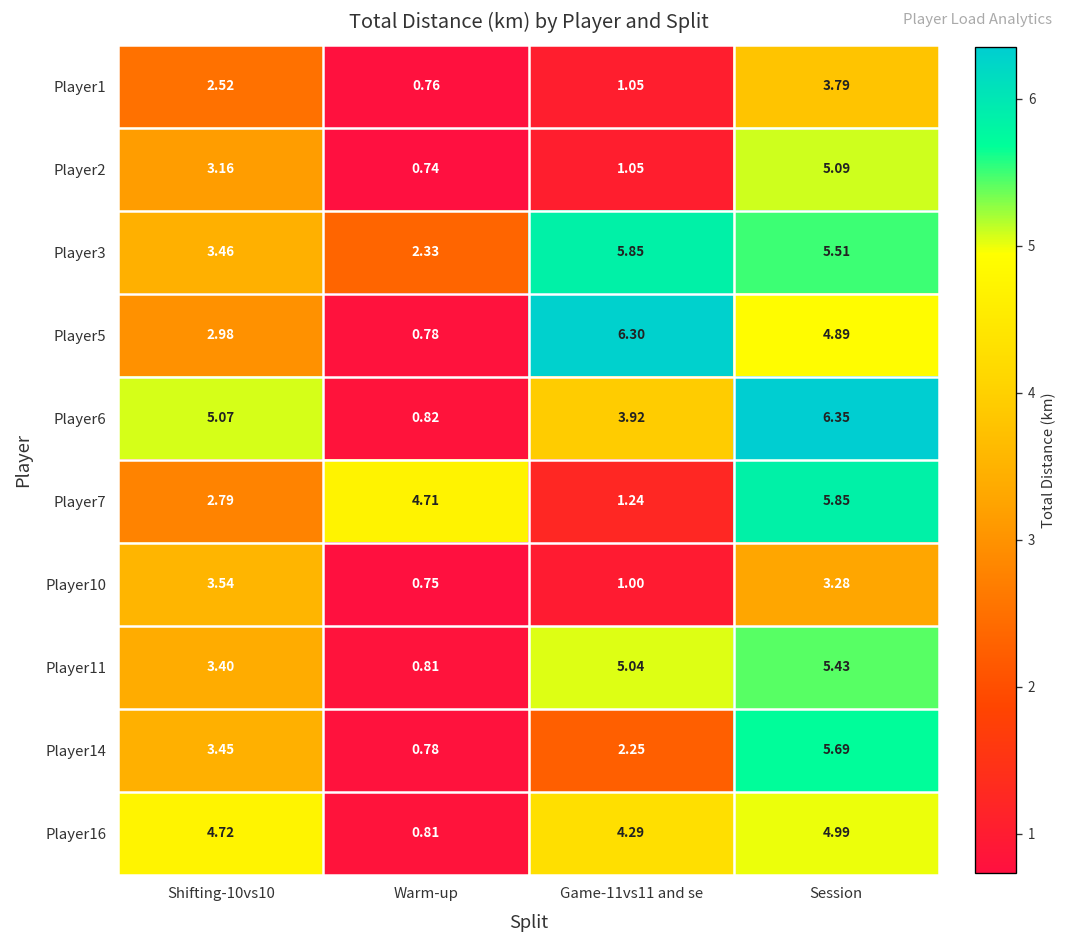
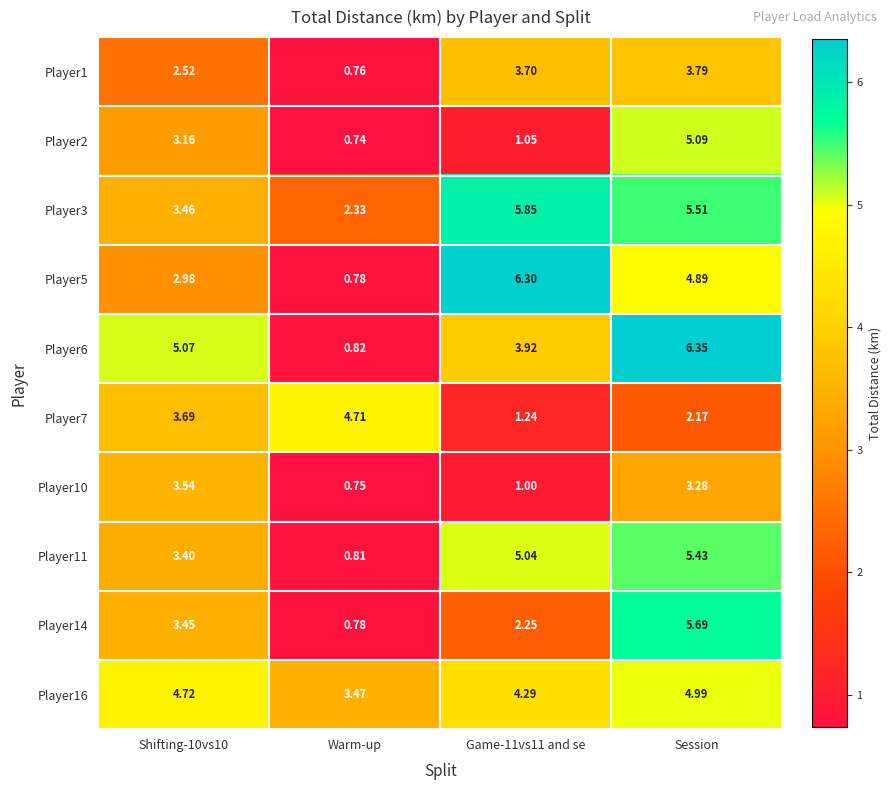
  {
    "Player1": {
      "Shifting-10vs10": 2.52,
      "Warm-up": 0.76,
-     "Game-11vs11 and se": 1.05,
+     "Game-11vs11 and se": 3.70,
      "Session": 3.79
    },
    "Player2": {
      "Shifting-10vs10": 3.16,
      "Warm-up": 0.74,
      "Game-11vs11 and se": 1.05,
      "Session": 5.09
    },
    "Player3": {
      "Shifting-10vs10": 3.46,
      "Warm-up": 2.33,
      "Game-11vs11 and se": 5.85,
      "Session": 5.51
    },
    "Player5": {
      "Shifting-10vs10": 2.98,
      "Warm-up": 0.78,
      "Game-11vs11 and se": 6.30,
      "Session": 4.89
    },
    "Player6": {
      "Shifting-10vs10": 5.07,
      "Warm-up": 0.82,
      "Game-11vs11 and se": 3.92,
      "Session": 6.35
    },
    "Player7": {
-     "Shifting-10vs10": 2.79,
+     "Shifting-10vs10": 3.69,
      "Warm-up": 4.71,
      "Game-11vs11 and se": 1.24,
-     "Session": 5.85
+     "Session": 2.17
    },
    "Player10": {
      "Shifting-10vs10": 3.54,
      "Warm-up": 0.75,
      "Game-11vs11 and se": 1.00,
      "Session": 3.28
    },
    "Player11": {
      "Shifting-10vs10": 3.40,
      "Warm-up": 0.81,
      "Game-11vs11 and se": 5.04,
      "Session": 5.43
    },
    "Player14": {
      "Shifting-10vs10": 3.45,
      "Warm-up": 0.78,
      "Game-11vs11 and se": 2.25,
      "Session": 5.69
    },
    "Player16": {
      "Shifting-10vs10": 4.72,
-     "Warm-up": 0.81,
+     "Warm-up": 3.47,
      "Game-11vs11 and se": 4.29,
      "Session": 4.99
    }
  }
